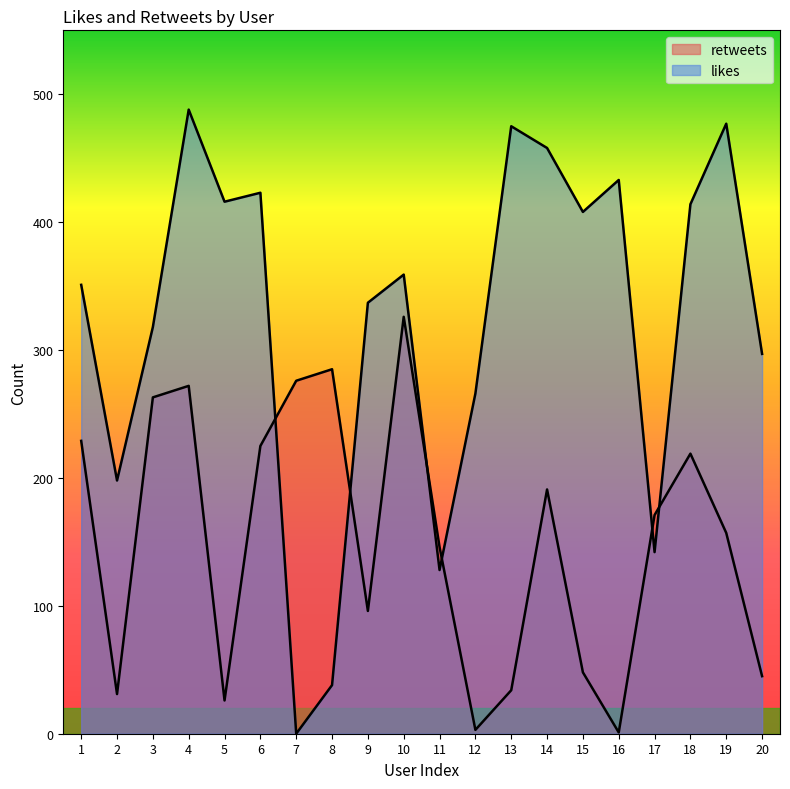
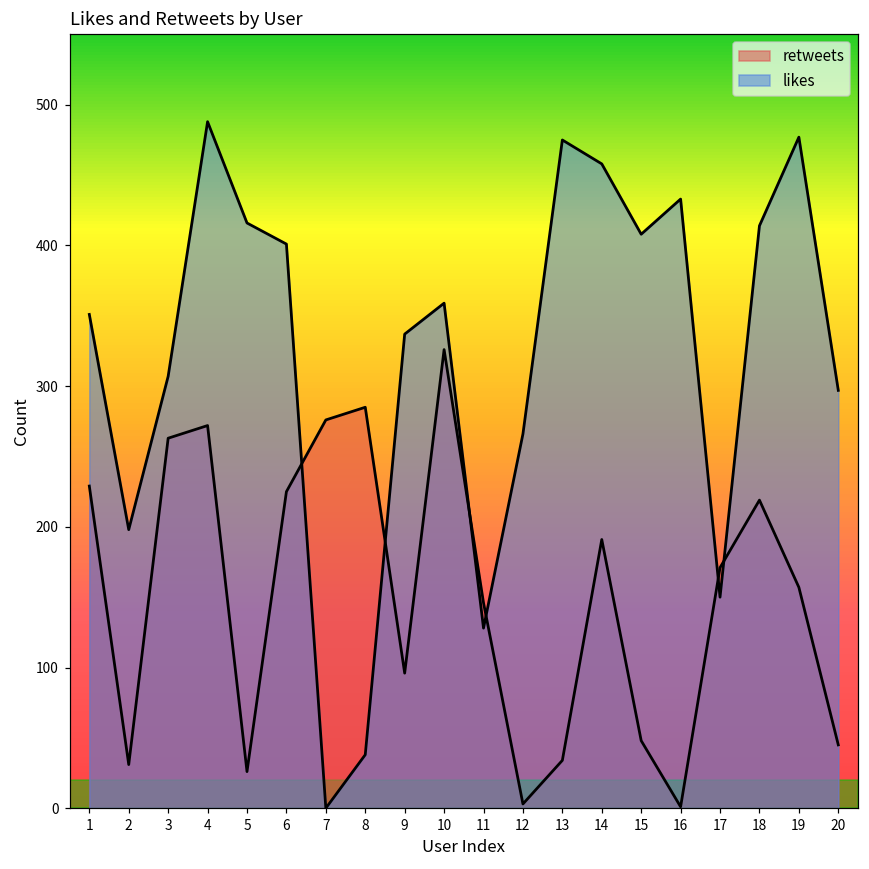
  {
    "retweets": {
      "1": 229,
      "2": 31,
      "3": 263,
      "4": 272,
      "5": 26,
      "6": 225,
      "7": 276,
      "8": 285,
      "9": 96,
      "10": 326,
      "11": 146,
      "13": 34,
      "14": 191,
      "15": 48,
      "17": 171,
      "18": 219,
      "19": 157,
      "20": 45
    },
    "likes": {
      "1": 351,
      "2": 198,
-     "3": 318,
+     "3": 307,
      "4": 488,
      "5": 416,
-     "6": 423,
+     "6": 401,
      "8": 38,
      "9": 337,
      "10": 359,
      "11": 128,
      "12": 266,
      "13": 475,
      "14": 458,
      "15": 408,
      "16": 433,
-     "17": 142,
+     "17": 150,
      "18": 414,
      "19": 477,
      "20": 297
    }
  }
